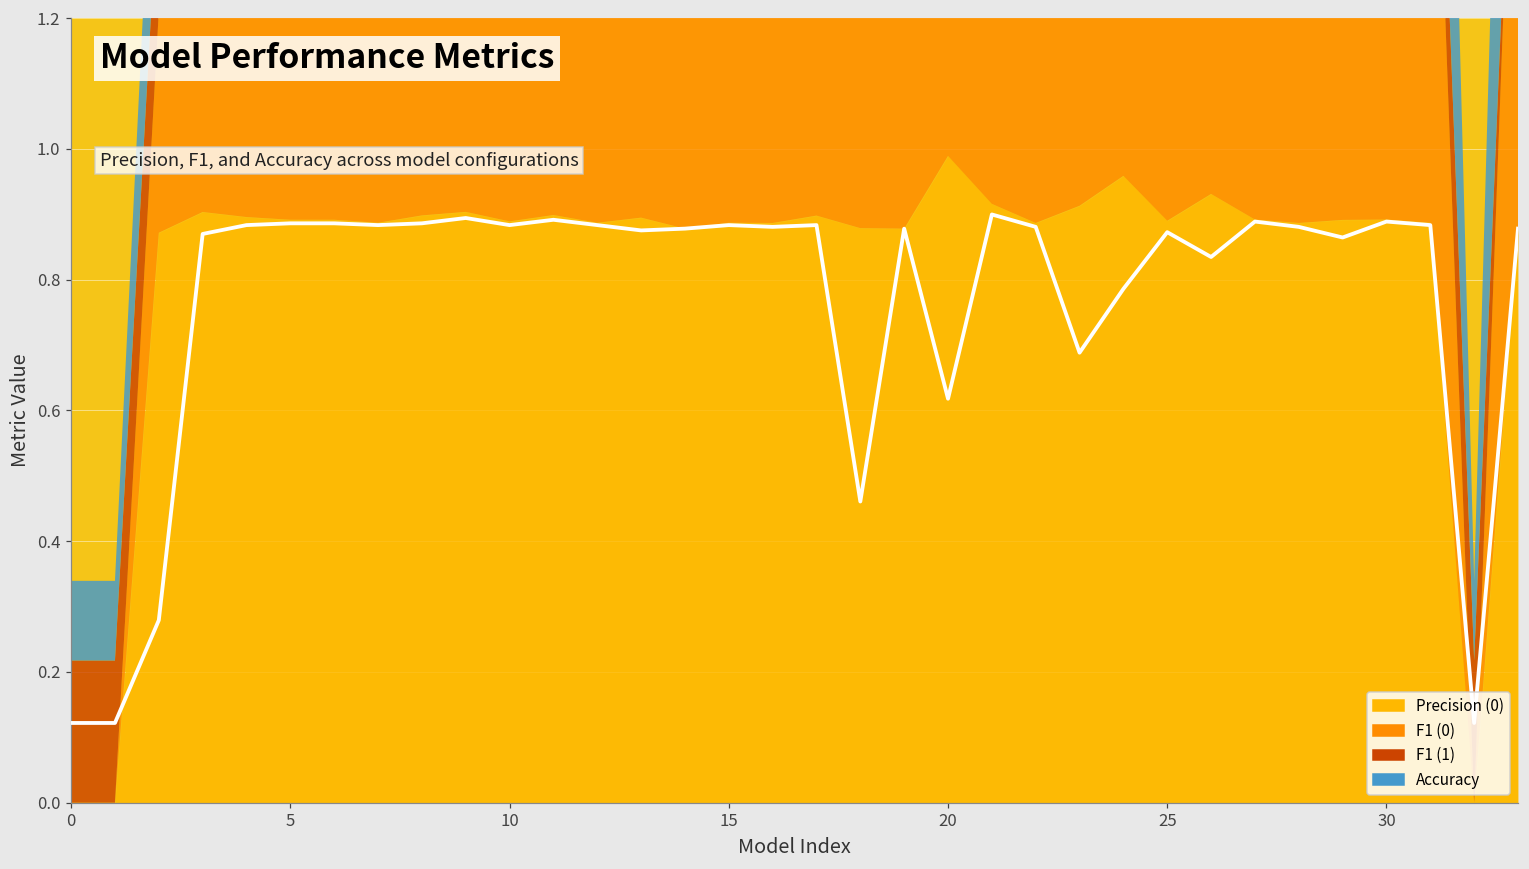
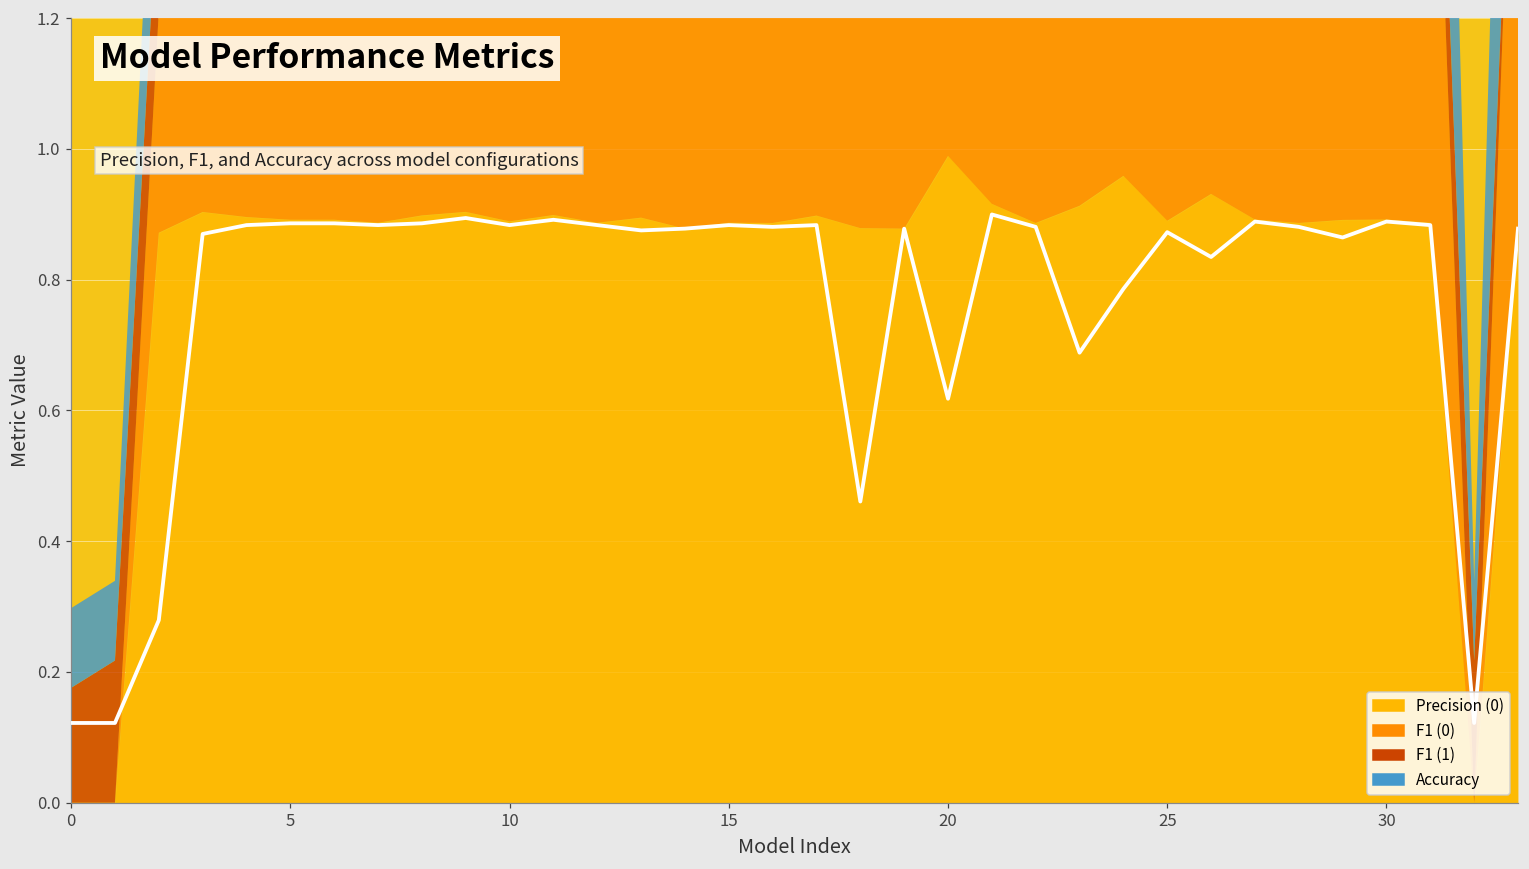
  {
    "F1 (1)": {
-     "0": 0.22
+     "0": 0.18
    },
    "Accuracy": {
      "0": 0.12
    }
  }
